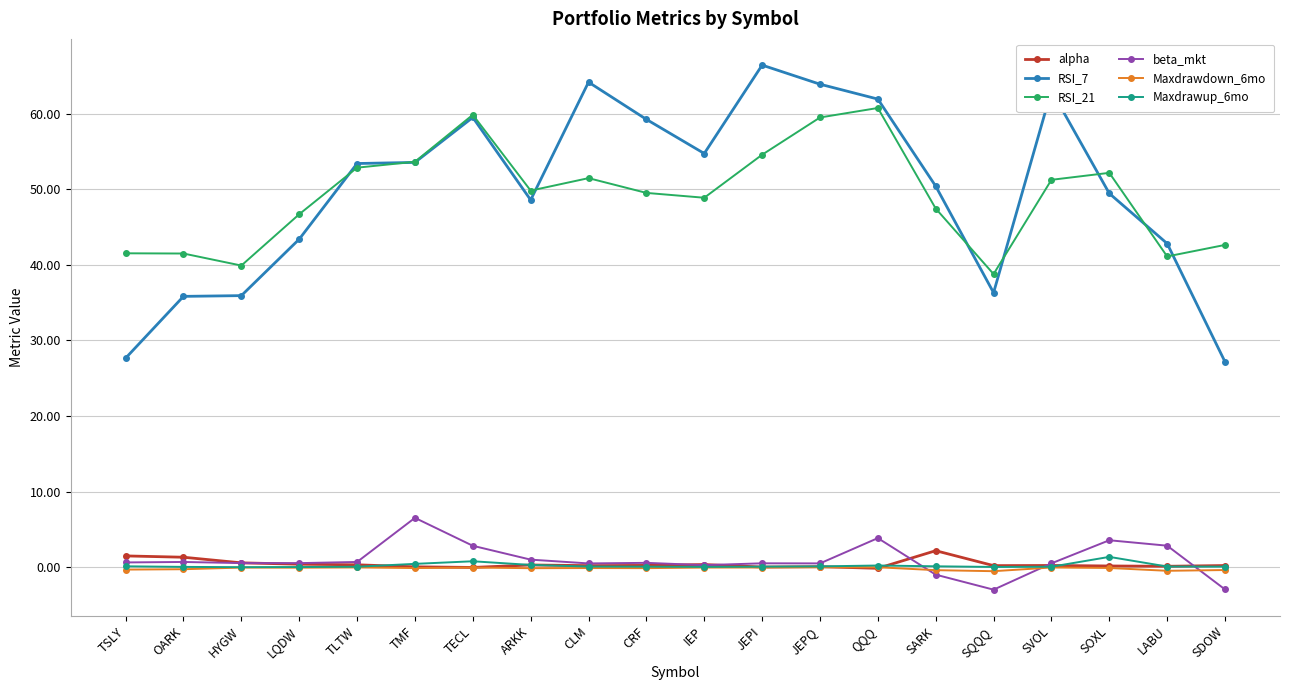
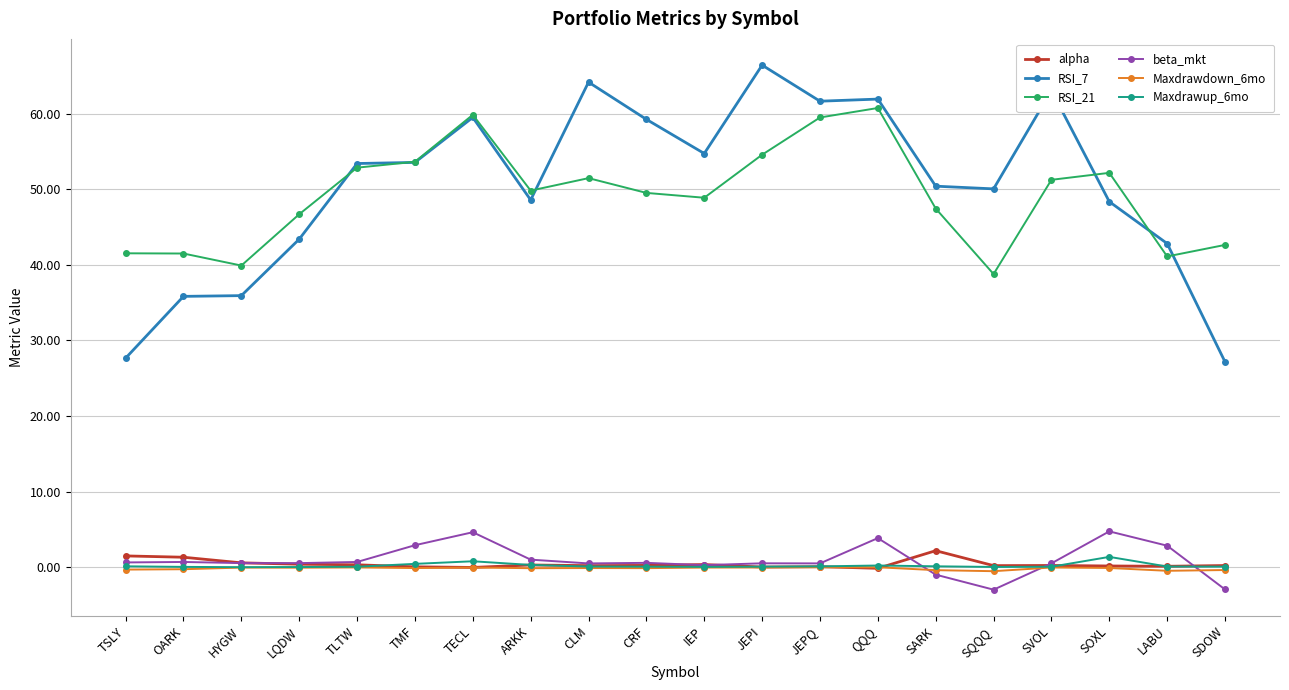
  {
    "alpha": {
      "TSLY": 1,
      "OARK": 1,
      "SARK": 2
    },
    "RSI_7": {
      "TSLY": 28,
      "OARK": 36,
      "HYGW": 36,
      "LQDW": 43,
      "TLTW": 53,
      "TECL": 60,
      "ARKK": 49,
      "CLM": 64,
      "CRF": 59,
      "IEP": 55,
      "JEPI": 66,
-     "JEPQ": 64,
+     "JEPQ": 62,
      "QQQ": 62,
      "SARK": 50,
-     "SQQQ": 36,
-     "SOXL": 49,
+     "SQQQ": 50,
+     "SOXL": 48,
      "LABU": 43,
      "SDOW": 27
    },
    "beta_mkt": {
      "TSLY": 1,
      "OARK": 1,
      "TLTW": 1,
-     "TMF": 7,
-     "TECL": 3,
+     "TMF": 3,
+     "TECL": 5,
      "ARKK": 1,
      "JEPI": 1,
      "JEPQ": 1,
      "QQQ": 4,
      "SARK": -1,
      "SQQQ": -3,
-     "SOXL": 4,
+     "SOXL": 5,
      "LABU": 3,
      "SDOW": -3
    },
    "Maxdrawdown_6mo": {
      "TSLY": 0,
      "ARKK": 0,
      "SARK": 0,
      "SQQQ": -1,
      "LABU": 0,
      "SDOW": 0
    }
  }
